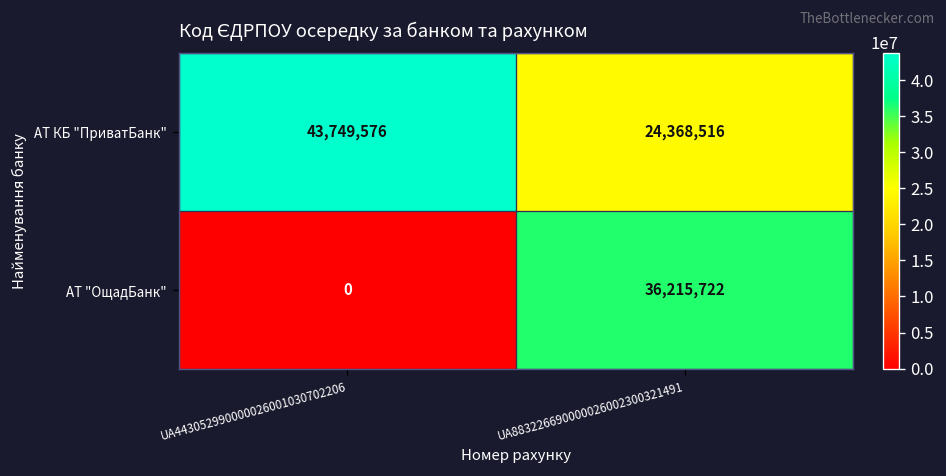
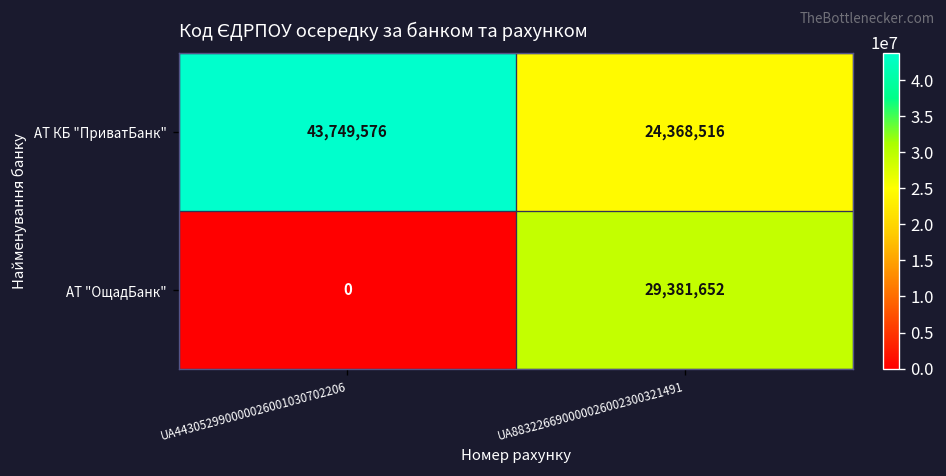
  {
    "АТ КБ \"ПриватБанк\"": {
      "UA443052990000026001030702206": "43,749,576",
      "UA883226690000026002300321491": "24,368,516"
    },
    "АТ \"ОщадБанк\"": {
      "UA443052990000026001030702206": "0",
-     "UA883226690000026002300321491": "36,215,722"
+     "UA883226690000026002300321491": "29,381,652"
    }
  }
